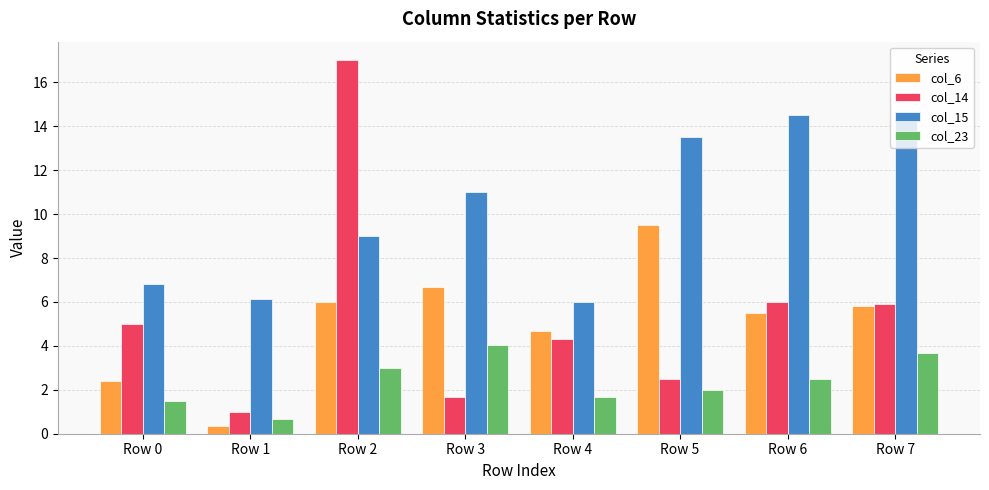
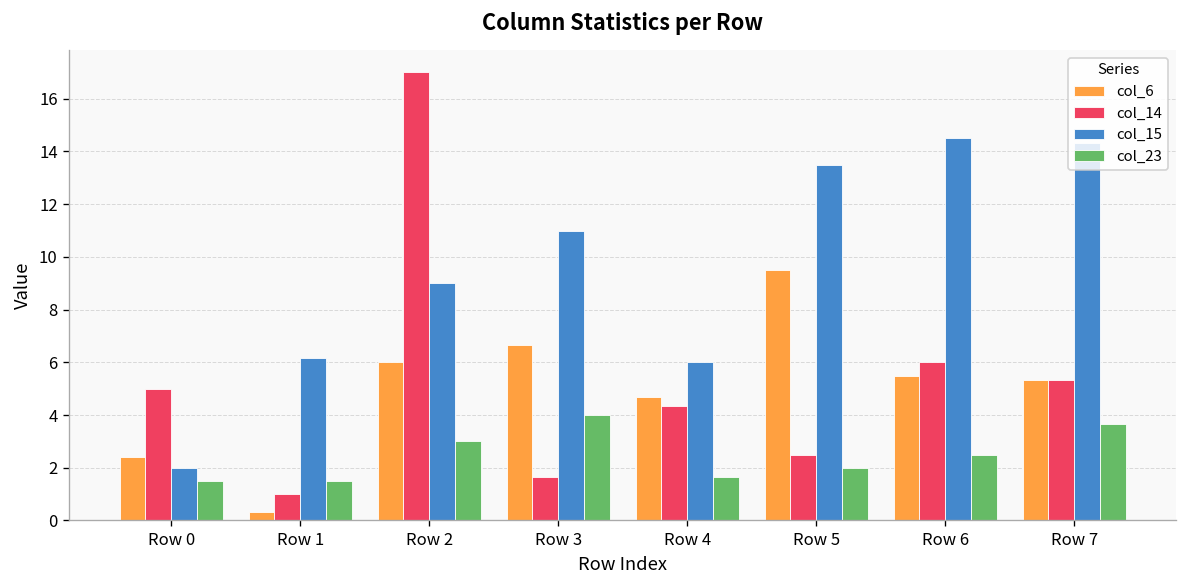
  {
    "col_6": {
      "Row 0": 2.4,
      "Row 1": 0.3,
      "Row 2": 6.0,
      "Row 3": 6.7,
      "Row 4": 4.7,
      "Row 5": 9.5,
      "Row 6": 5.5,
-     "Row 7": 5.8
+     "Row 7": 5.3
    },
    "col_14": {
      "Row 0": 5.0,
      "Row 1": 1.0,
      "Row 2": 17.0,
      "Row 3": 1.7,
      "Row 4": 4.3,
      "Row 5": 2.5,
      "Row 6": 6.0,
-     "Row 7": 5.9
+     "Row 7": 5.3
    },
    "col_15": {
-     "Row 0": 6.8,
+     "Row 0": 2.0,
      "Row 1": 6.2,
      "Row 2": 9.0,
      "Row 3": 11.0,
      "Row 4": 6.0,
      "Row 5": 13.5,
      "Row 6": 14.5
    },
    "col_23": {
      "Row 0": 1.5,
-     "Row 1": 0.7,
+     "Row 1": 1.5,
      "Row 2": 3.0,
      "Row 3": 4.0,
      "Row 4": 1.7,
      "Row 5": 2.0,
      "Row 6": 2.5,
      "Row 7": 3.7
    }
  }
